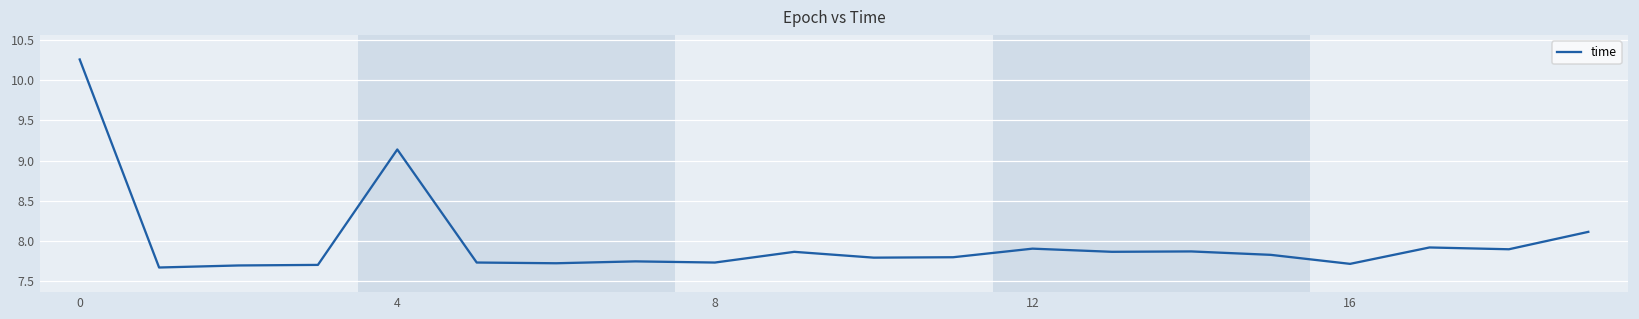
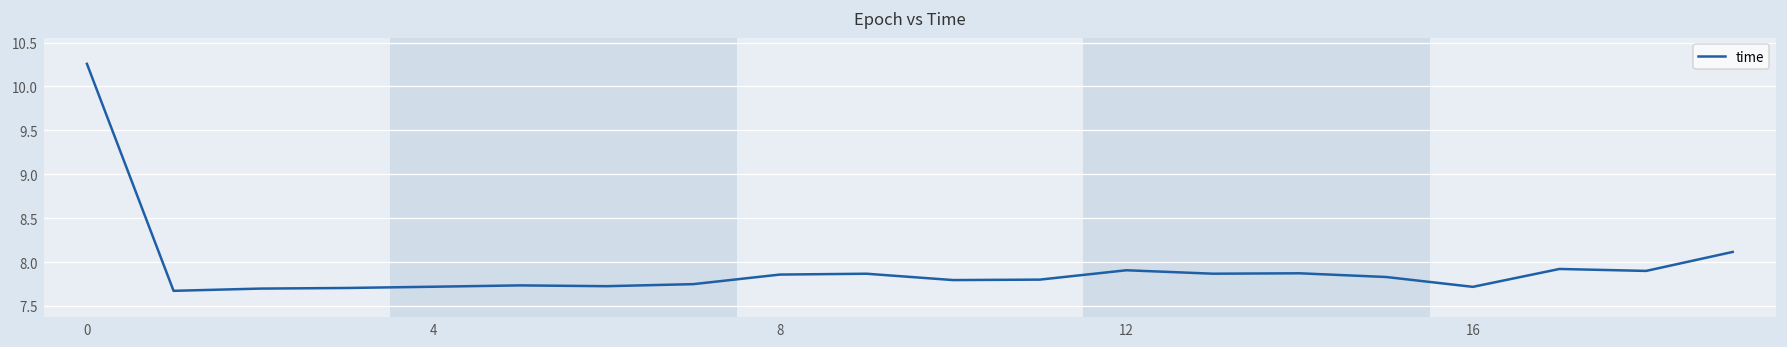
  {
    "0": 10.3,
-   "4": 9.1,
-   "8": 7.7,
+   "4": 7.7,
+   "8": 7.9,
    "12": 7.9,
    "16": 7.7
  }
